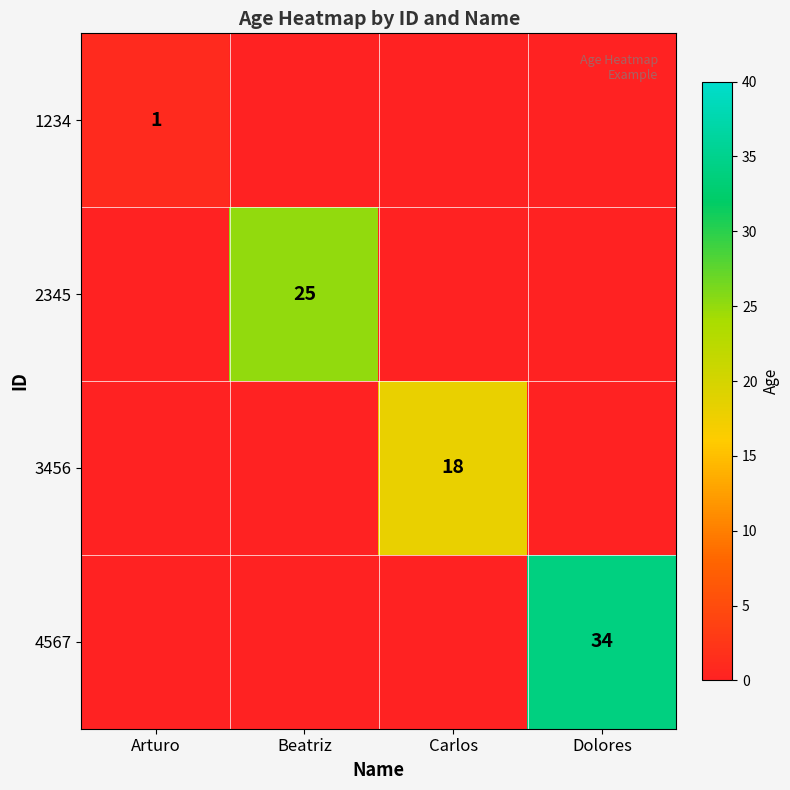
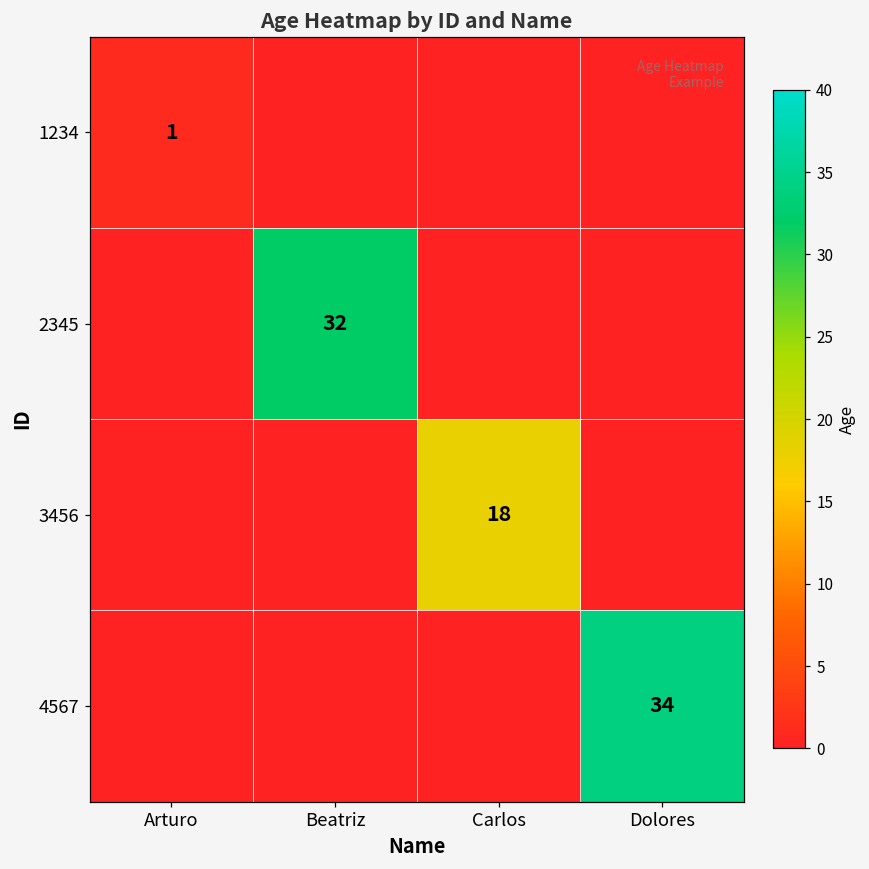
  {
    "1234": {
      "Arturo": 1
    },
    "2345": {
-     "Beatriz": 25
+     "Beatriz": 32
    },
    "3456": {
      "Carlos": 18
    },
    "4567": {
      "Dolores": 34
    }
  }
